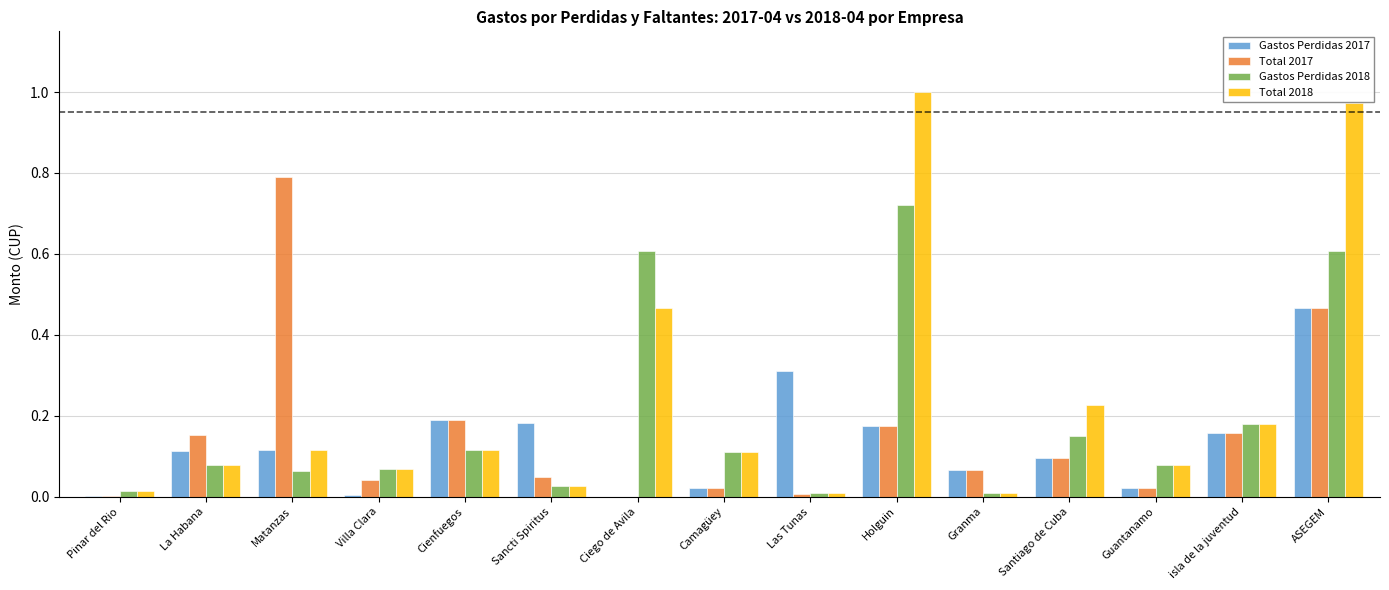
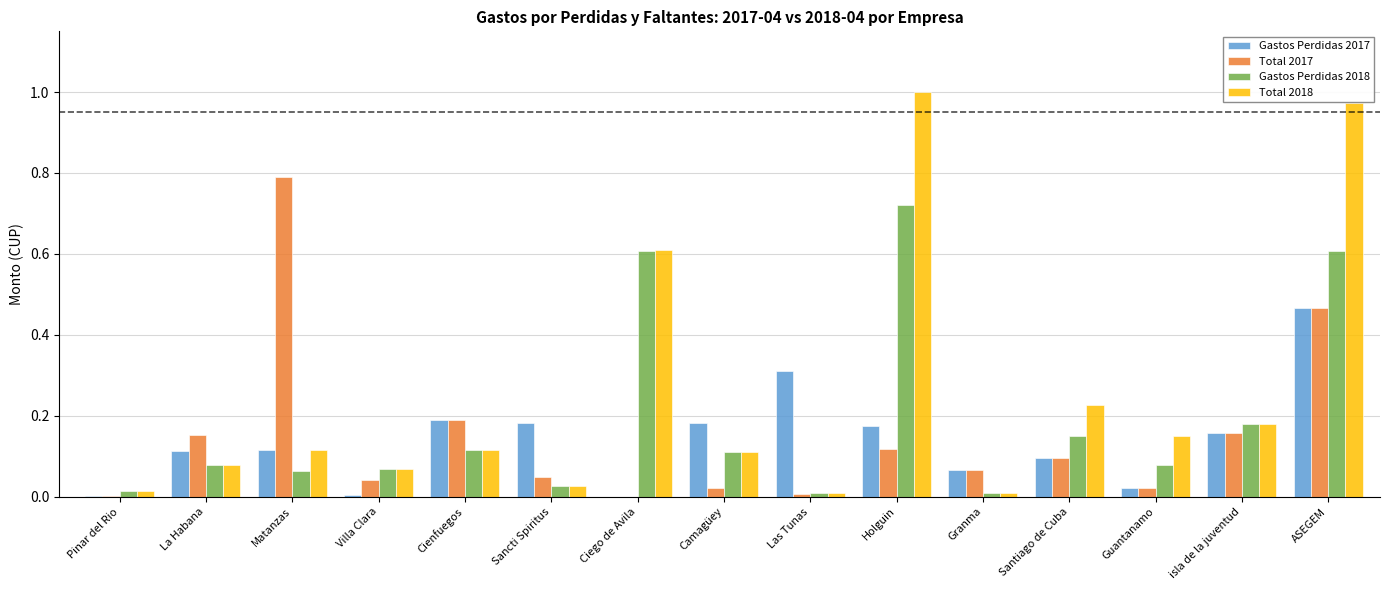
  {
    "Gastos Perdidas 2017": {
      "La Habana": 0.11,
      "Matanzas": 0.12,
      "Cienfuegos": 0.19,
      "Sancti Spiritus": 0.18,
-     "Camagüey": 0.02,
+     "Camagüey": 0.18,
      "Las Tunas": 0.31,
      "Holguin": 0.18,
      "Granma": 0.07,
      "Santiago de Cuba": 0.09,
      "Guantanamo": 0.02,
      "isla de la juventud": 0.16,
      "ASEGEM": 0.47
    },
    "Total 2017": {
      "La Habana": 0.15,
      "Matanzas": 0.79,
      "Villa Clara": 0.04,
      "Cienfuegos": 0.19,
      "Sancti Spiritus": 0.05,
      "Camagüey": 0.02,
      "Las Tunas": 0.01,
-     "Holguin": 0.18,
+     "Holguin": 0.12,
      "Granma": 0.07,
      "Santiago de Cuba": 0.09,
      "Guantanamo": 0.02,
      "isla de la juventud": 0.16,
      "ASEGEM": 0.47
    },
    "Gastos Perdidas 2018": {
      "Pinar del Rio": 0.01,
      "La Habana": 0.08,
      "Matanzas": 0.06,
      "Villa Clara": 0.07,
      "Cienfuegos": 0.12,
      "Sancti Spiritus": 0.03,
      "Ciego de Avila": 0.61,
      "Camagüey": 0.11,
      "Las Tunas": 0.01,
      "Holguin": 0.72,
      "Granma": 0.01,
      "Santiago de Cuba": 0.15,
      "Guantanamo": 0.08,
      "isla de la juventud": 0.18,
      "ASEGEM": 0.61
    },
    "Total 2018": {
      "Pinar del Rio": 0.01,
      "La Habana": 0.08,
      "Matanzas": 0.12,
      "Villa Clara": 0.07,
      "Cienfuegos": 0.12,
      "Sancti Spiritus": 0.03,
-     "Ciego de Avila": 0.47,
+     "Ciego de Avila": 0.61,
      "Camagüey": 0.11,
      "Las Tunas": 0.01,
      "Holguin": 1.00,
      "Granma": 0.01,
      "Santiago de Cuba": 0.23,
-     "Guantanamo": 0.08,
+     "Guantanamo": 0.15,
      "isla de la juventud": 0.18,
      "ASEGEM": 0.97
    }
  }
